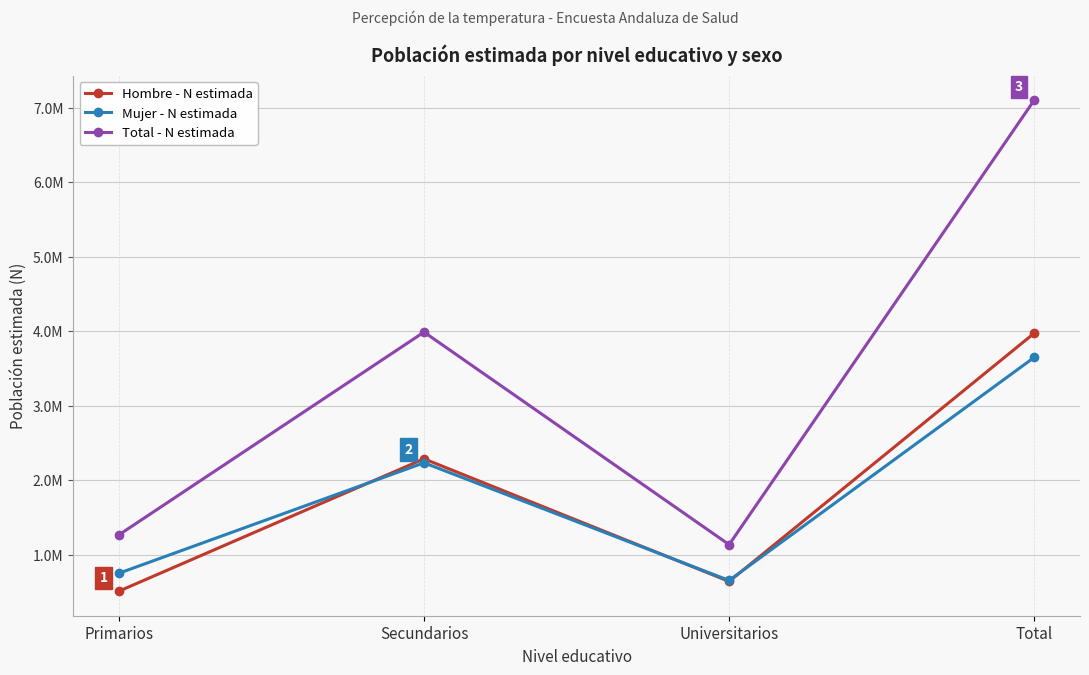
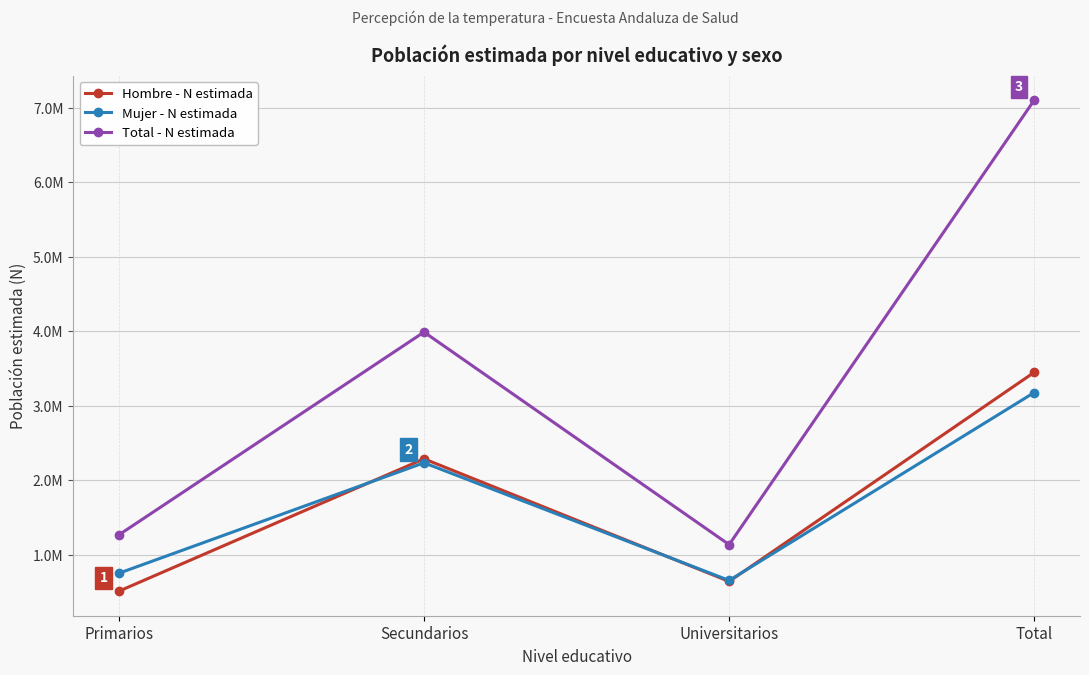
  {
    "Hombre - N estimada": {
      "Primarios": 500000,
-     "Total": 4000000
+     "Total": 3500000
    },
    "Mujer - N estimada": {
      "Secundarios": 2200000,
-     "Total": 3700000
+     "Total": 3200000
    },
    "Total - N estimada": {
      "Primarios": 1300000,
      "Secundarios": 4000000,
      "Universitarios": 1100000
    }
  }
